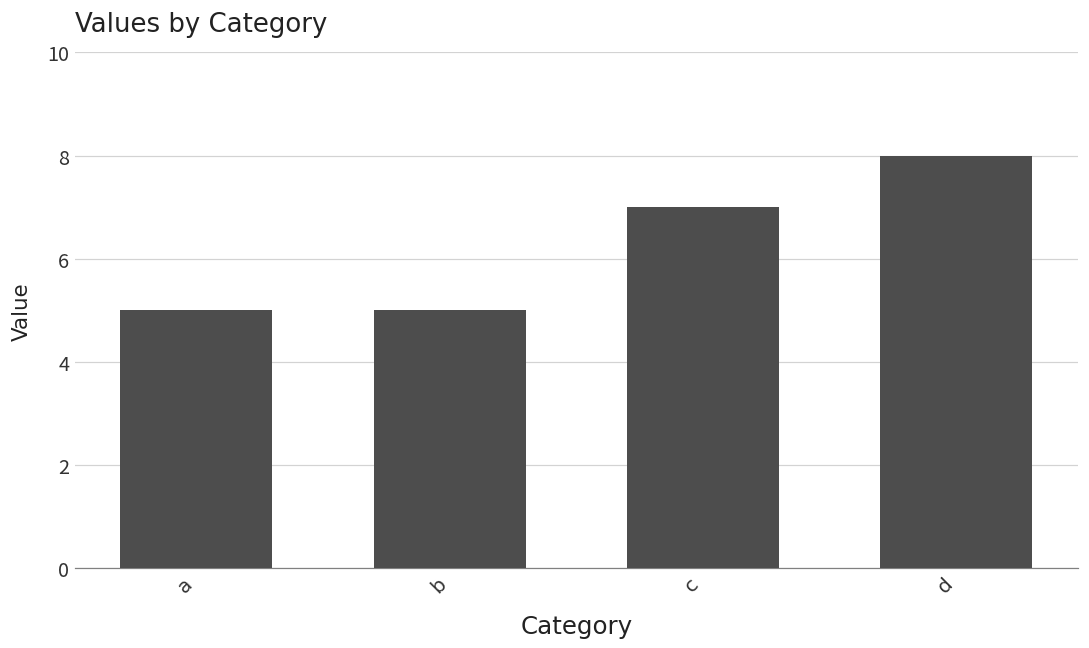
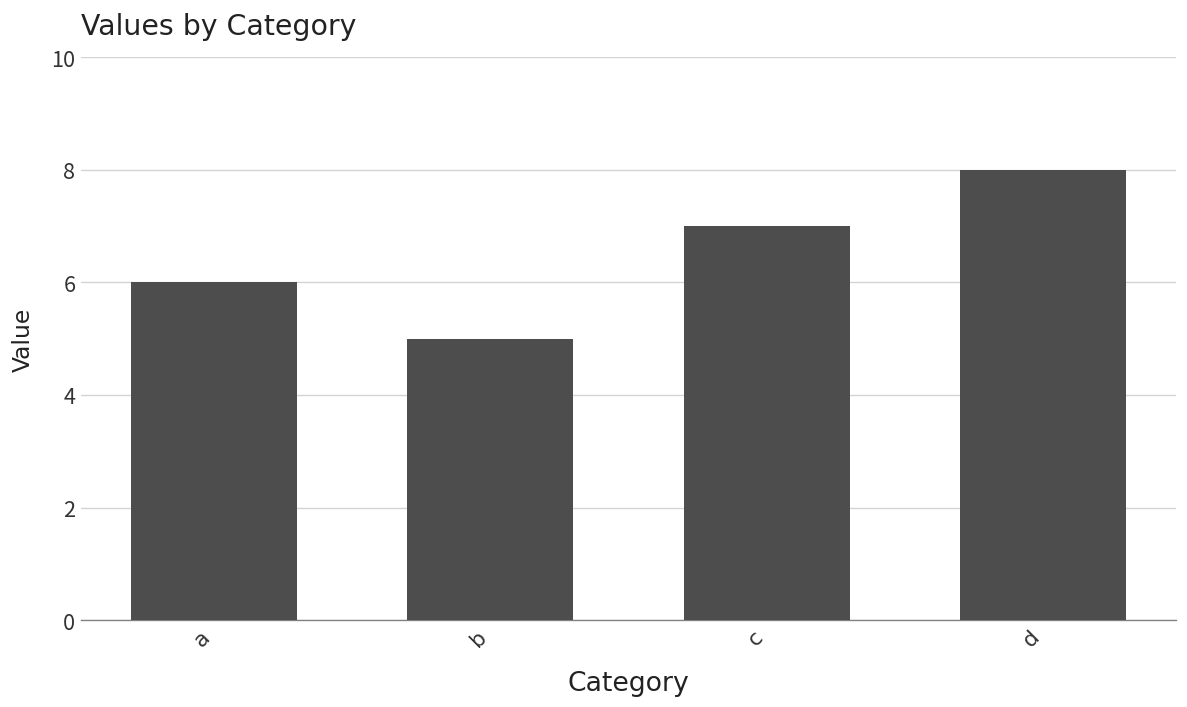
  {
-   "a": 5,
+   "a": 6,
    "b": 5,
    "c": 7,
    "d": 8
  }
